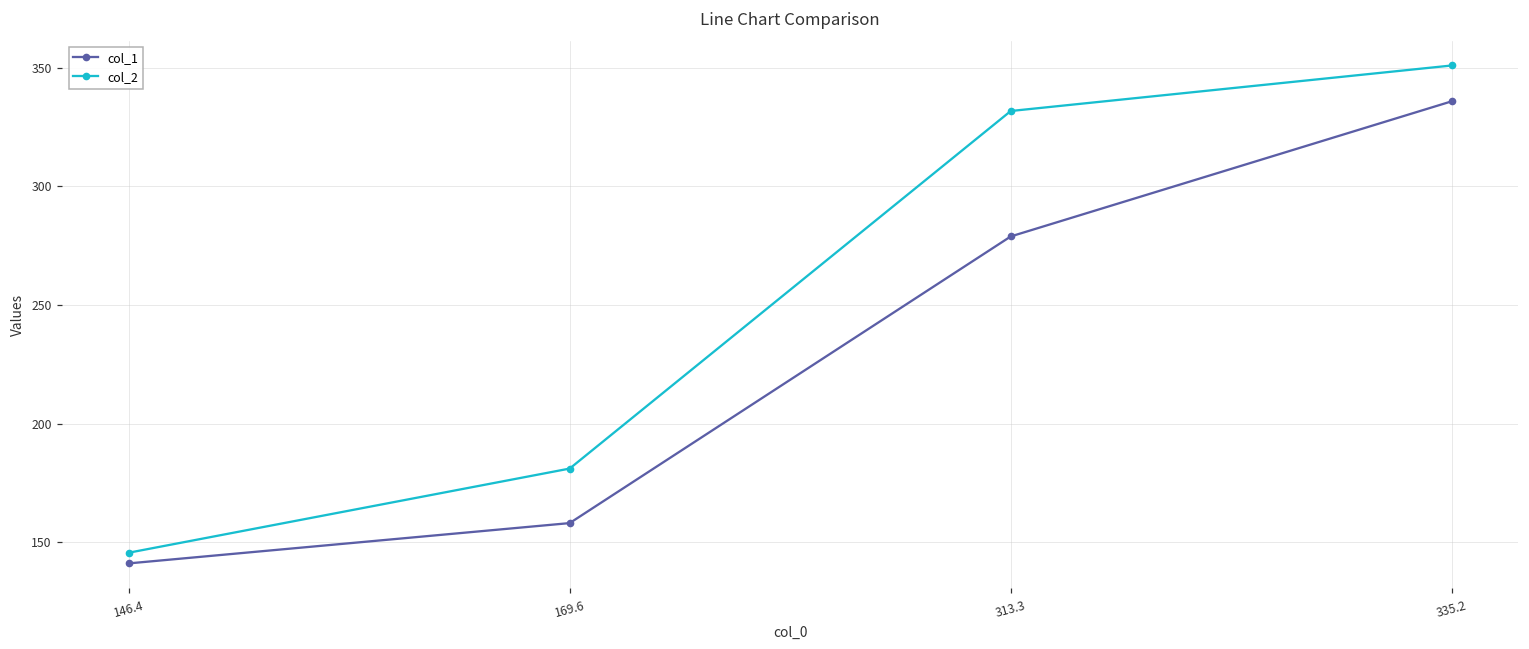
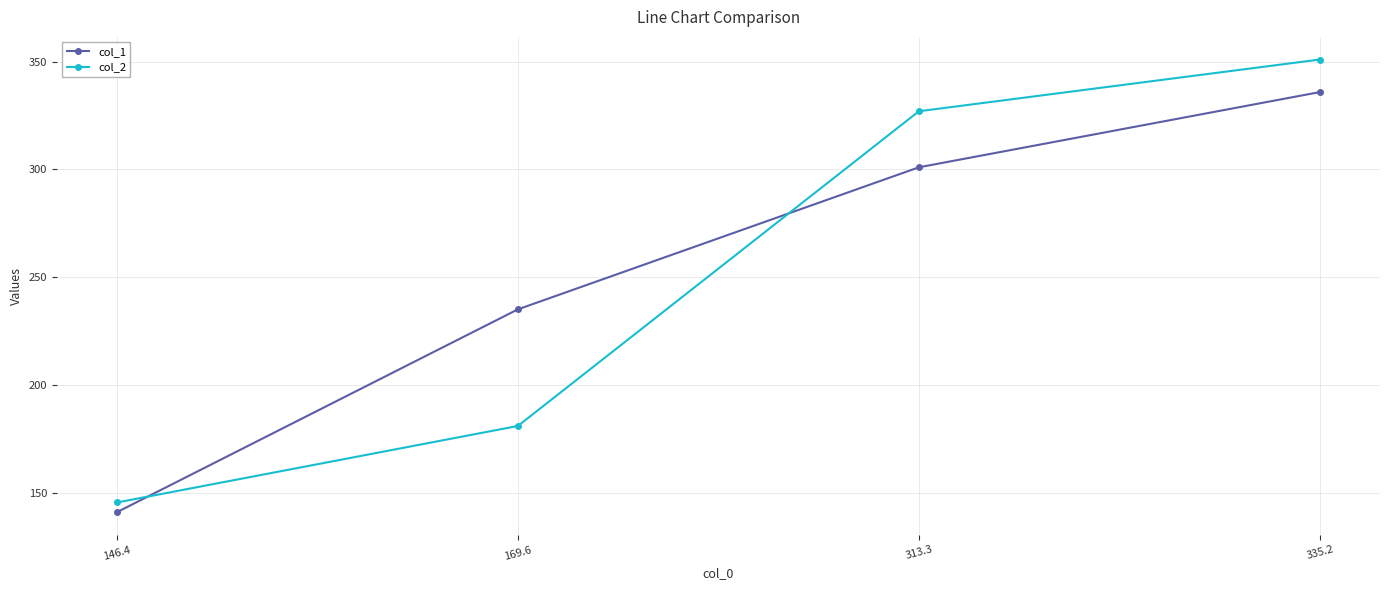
  {
    "col_1": {
      "146.4": 141,
-     "169.6": 158,
-     "313.3": 279,
+     "169.6": 235,
+     "313.3": 301,
      "335.2": 336
    },
    "col_2": {
      "146.4": 146,
      "169.6": 181,
-     "313.3": 332,
+     "313.3": 327,
      "335.2": 351
    }
  }
